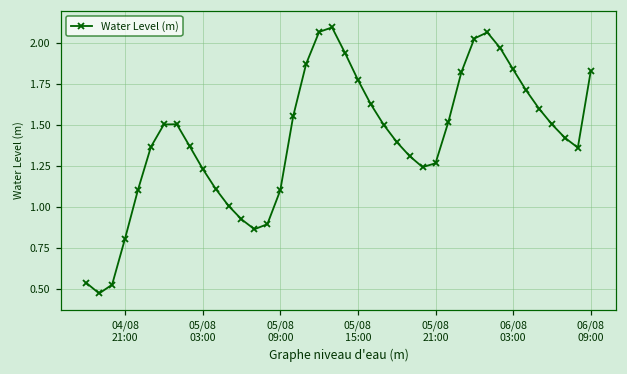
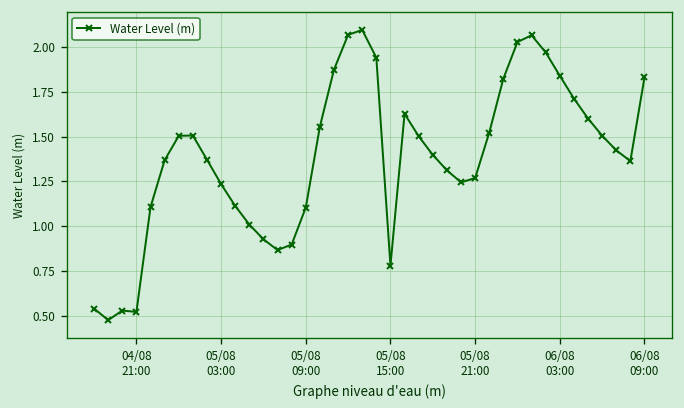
  {
-   "04/08 21:00": 0.81,
+   "04/08 21:00": 0.52,
    "05/08 03:00": 1.23,
    "05/08 09:00": 1.10,
-   "05/08 15:00": 1.78,
+   "05/08 15:00": 0.78,
    "05/08 21:00": 1.27,
    "06/08 03:00": 1.84,
    "06/08 09:00": 1.83
  }
